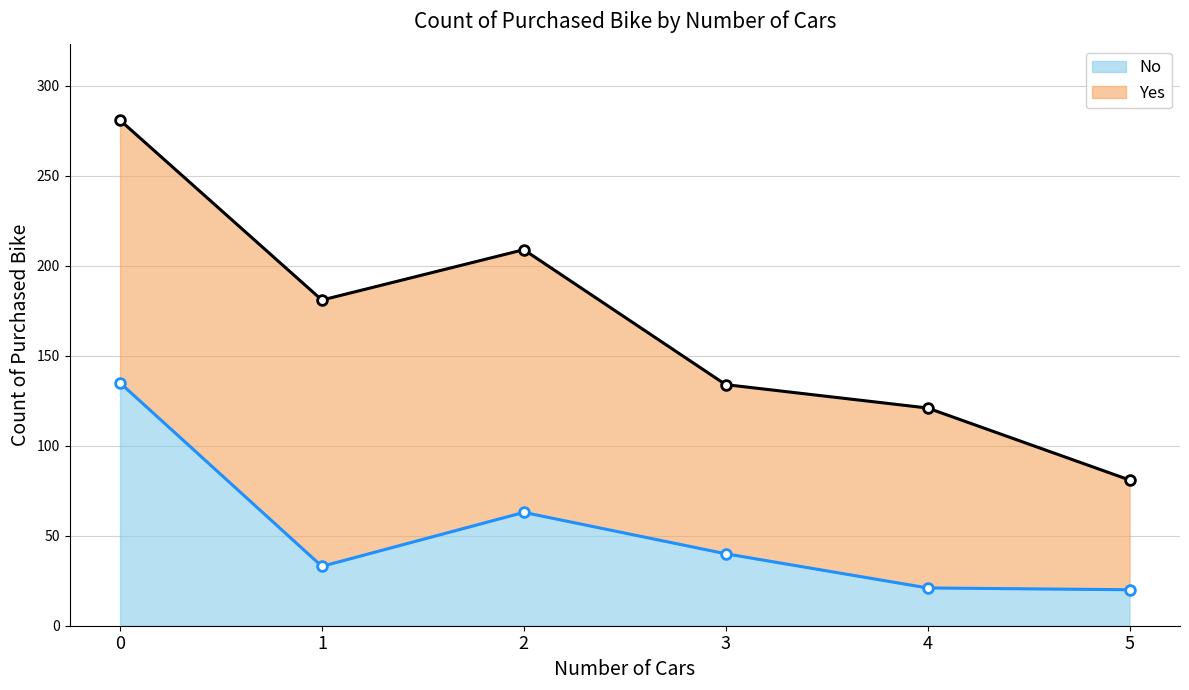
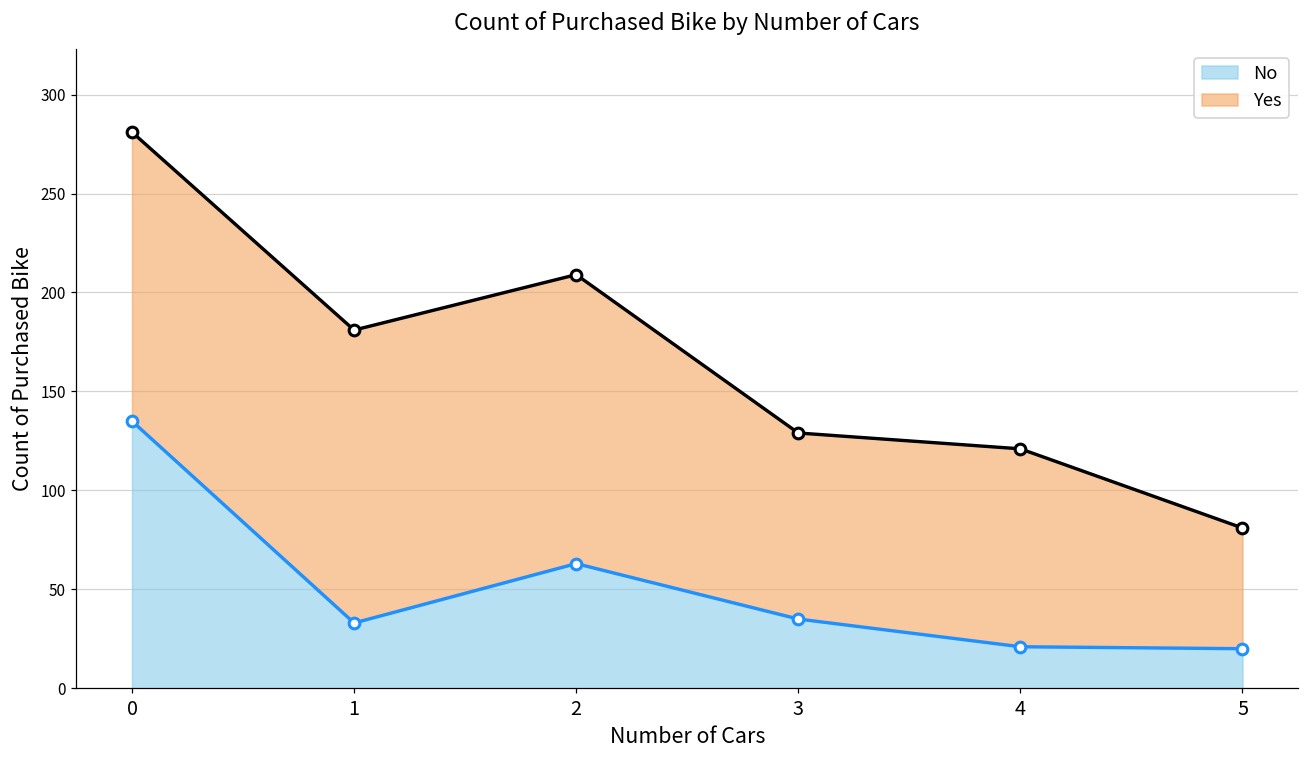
  {
    "No": {
      "0": 135,
      "1": 33,
      "2": 63,
-     "3": 40,
+     "3": 35,
      "4": 21,
      "5": 20
    },
    "Yes": {
      "0": 146,
      "1": 148,
      "2": 146,
      "3": 94,
      "4": 100,
      "5": 61
    }
  }
